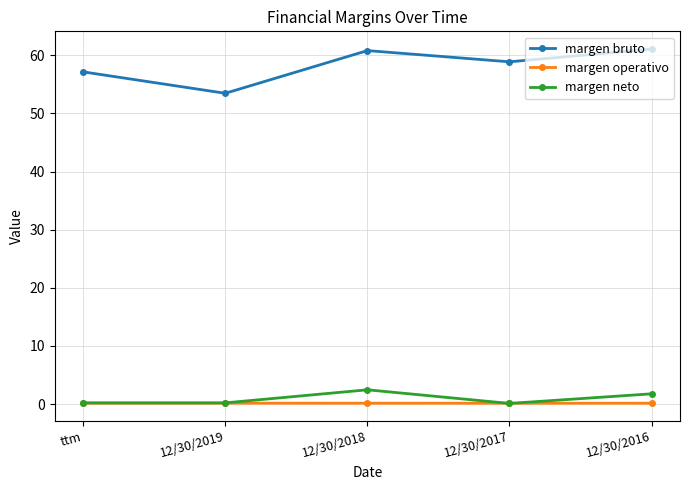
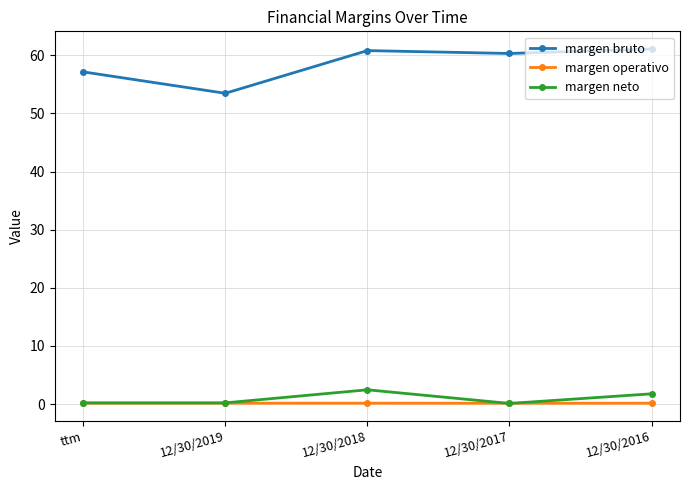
  {
    "margen bruto": {
      "ttm": 57,
      "12/30/2019": 53,
      "12/30/2018": 61,
-     "12/30/2017": 59
+     "12/30/2017": 60
    },
    "margen operativo": {
      "12/30/2018": 0,
      "12/30/2016": 0
    },
    "margen neto": {
      "12/30/2018": 2,
      "12/30/2016": 2
    }
  }
